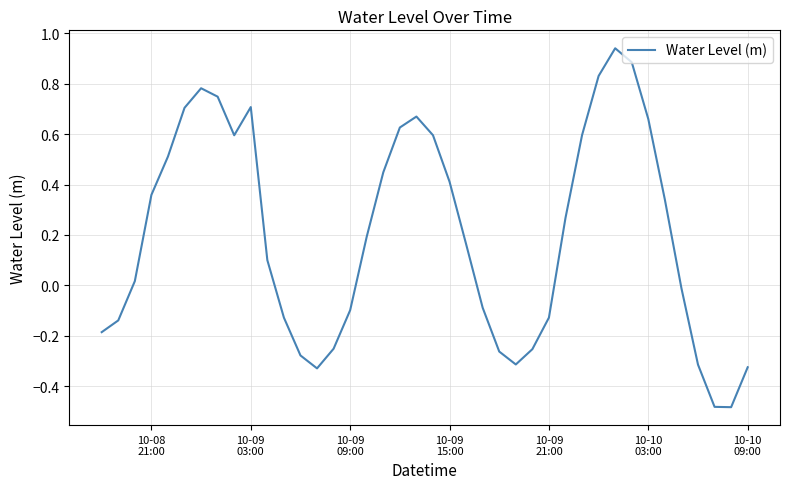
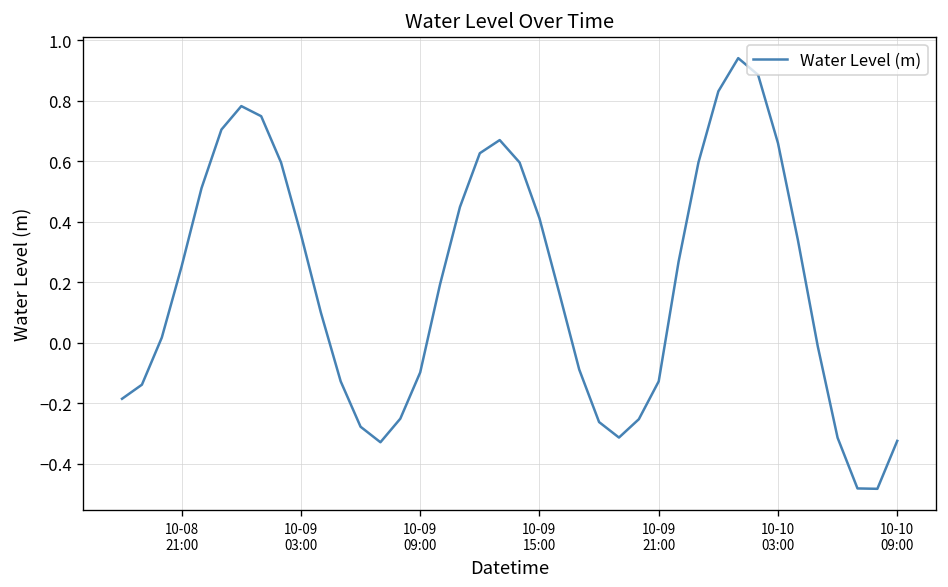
  {
-   "10-08 21:00": 0.36,
-   "10-09 03:00": 0.71,
+   "10-08 21:00": 0.25,
+   "10-09 03:00": 0.36,
    "10-09 09:00": -0.10,
    "10-09 15:00": 0.41,
    "10-09 21:00": -0.13,
    "10-10 03:00": 0.66,
    "10-10 09:00": -0.33
  }
